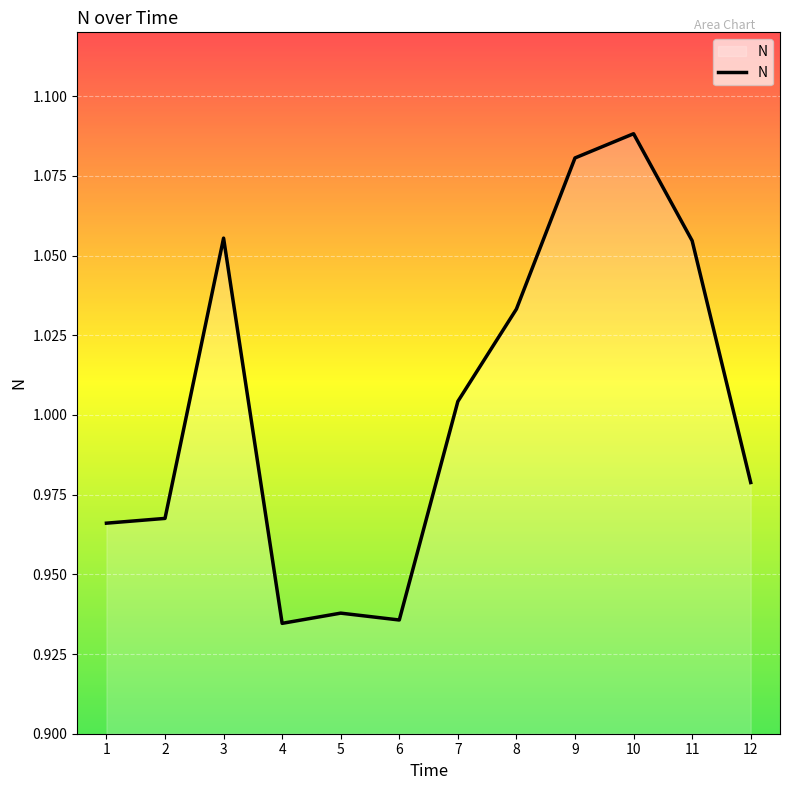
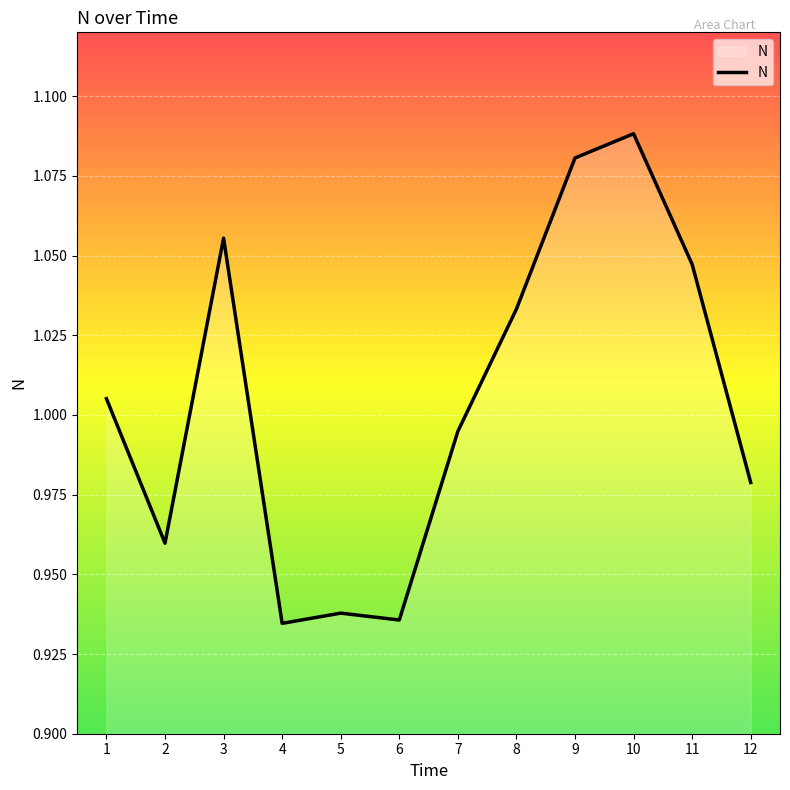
  {
-   "1": 0.966,
-   "2": 0.968,
+   "1": 1.005,
+   "2": 0.960,
    "3": 1.055,
    "4": 0.935,
    "5": 0.938,
    "6": 0.936,
-   "7": 1.004,
+   "7": 0.995,
    "8": 1.033,
    "9": 1.081,
    "10": 1.088,
-   "11": 1.055,
+   "11": 1.047,
    "12": 0.979
  }
